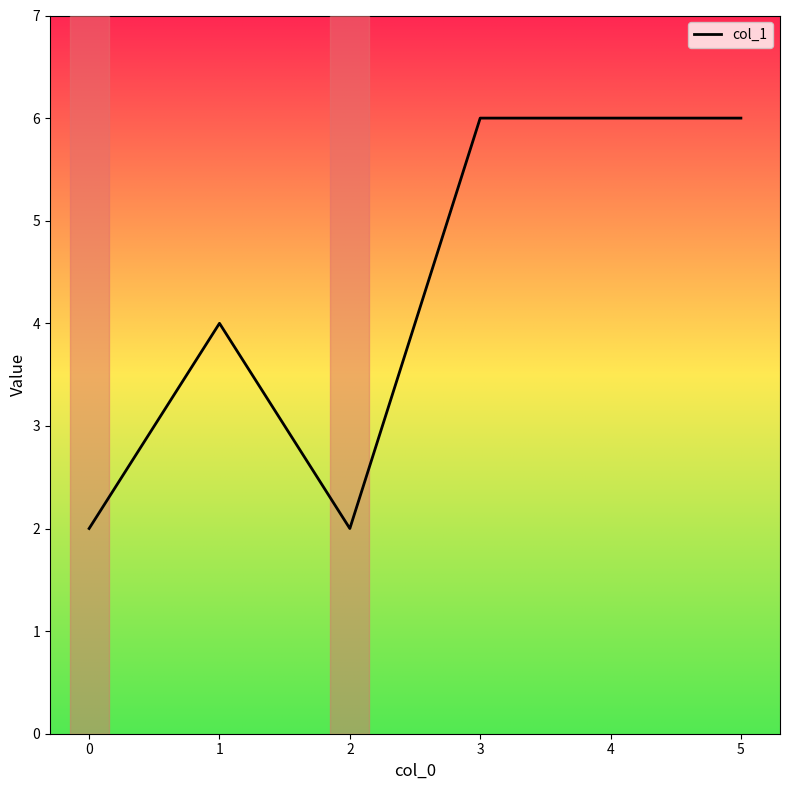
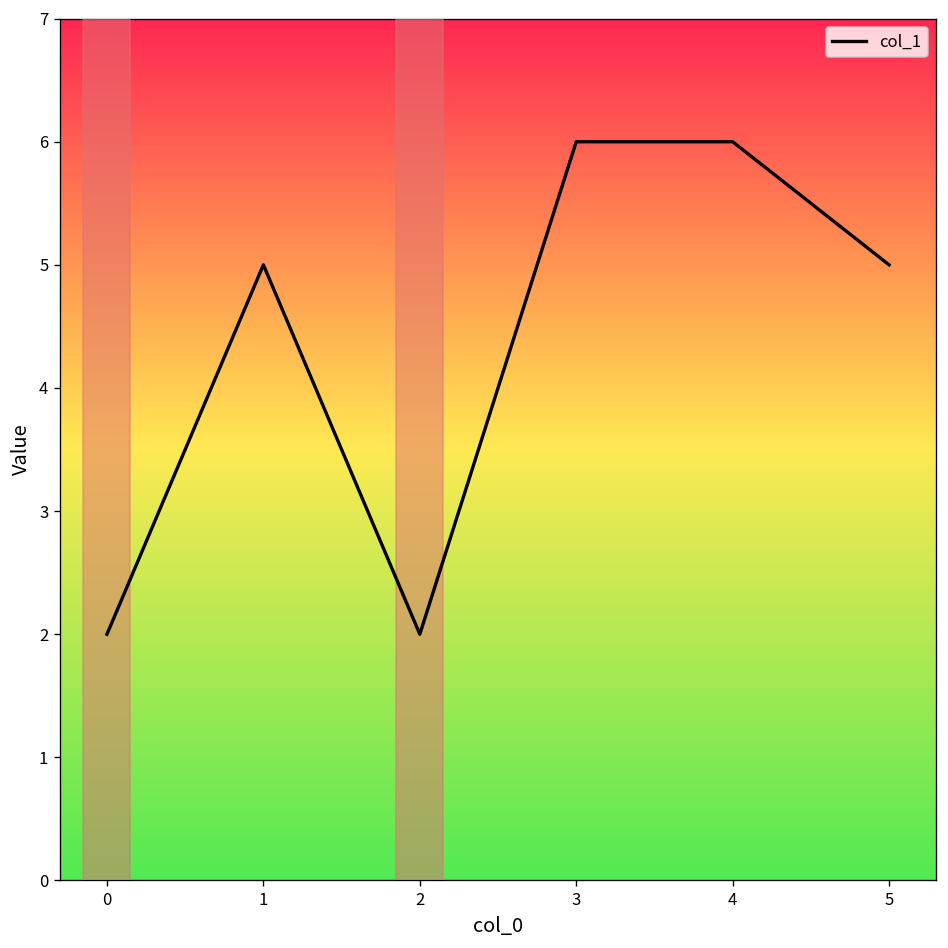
  {
-   "1": 4,
+   "1": 5,
    "3": 6,
    "4": 6,
-   "5": 6
+   "5": 5
  }
